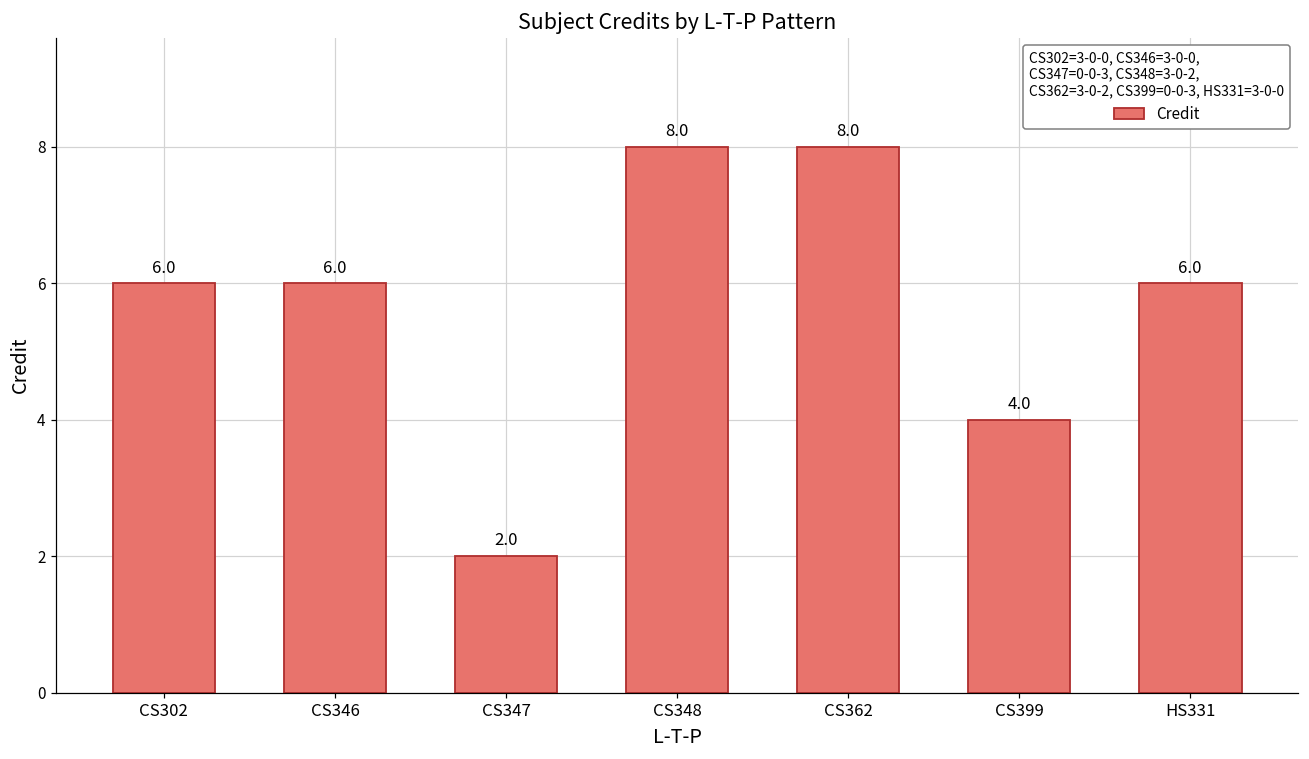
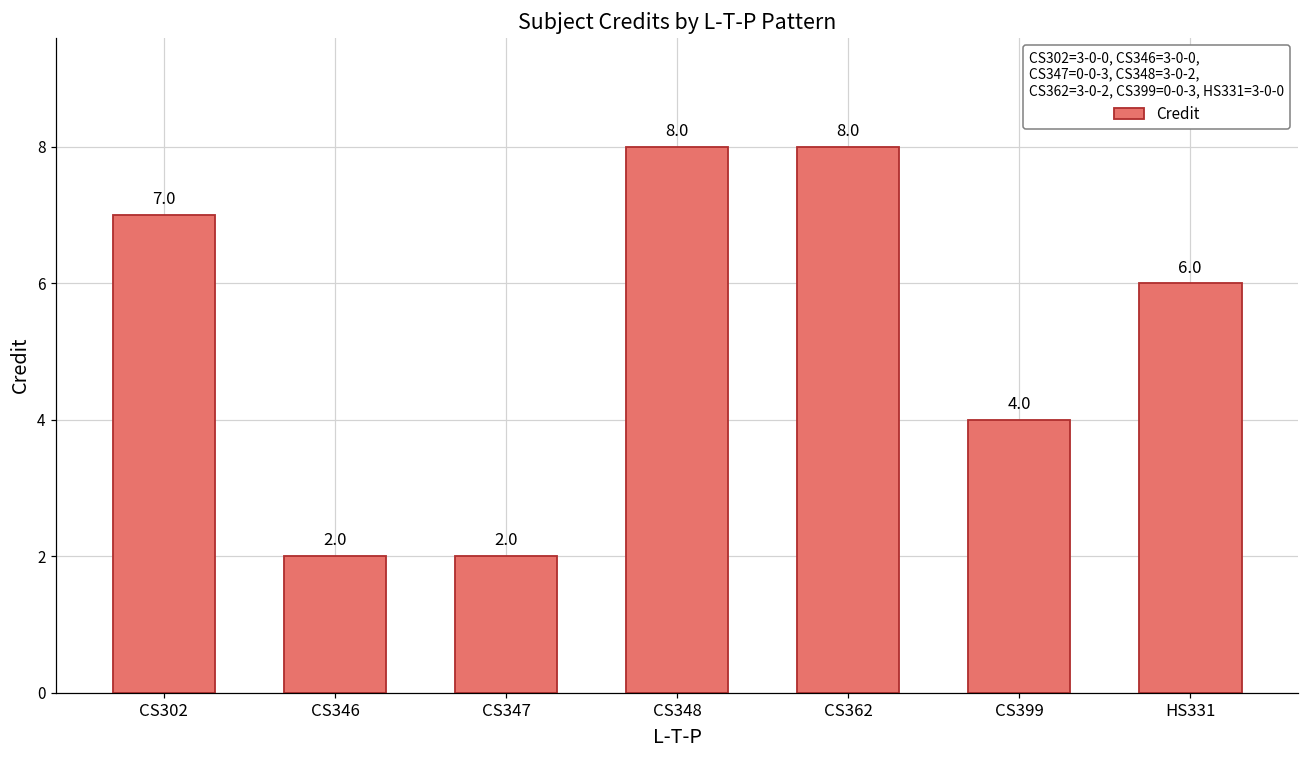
  {
-   "CS302": 6.0,
-   "CS346": 6.0,
+   "CS302": 7.0,
+   "CS346": 2.0,
    "CS347": 2.0,
    "CS348": 8.0,
    "CS362": 8.0,
    "CS399": 4.0,
    "HS331": 6.0
  }
